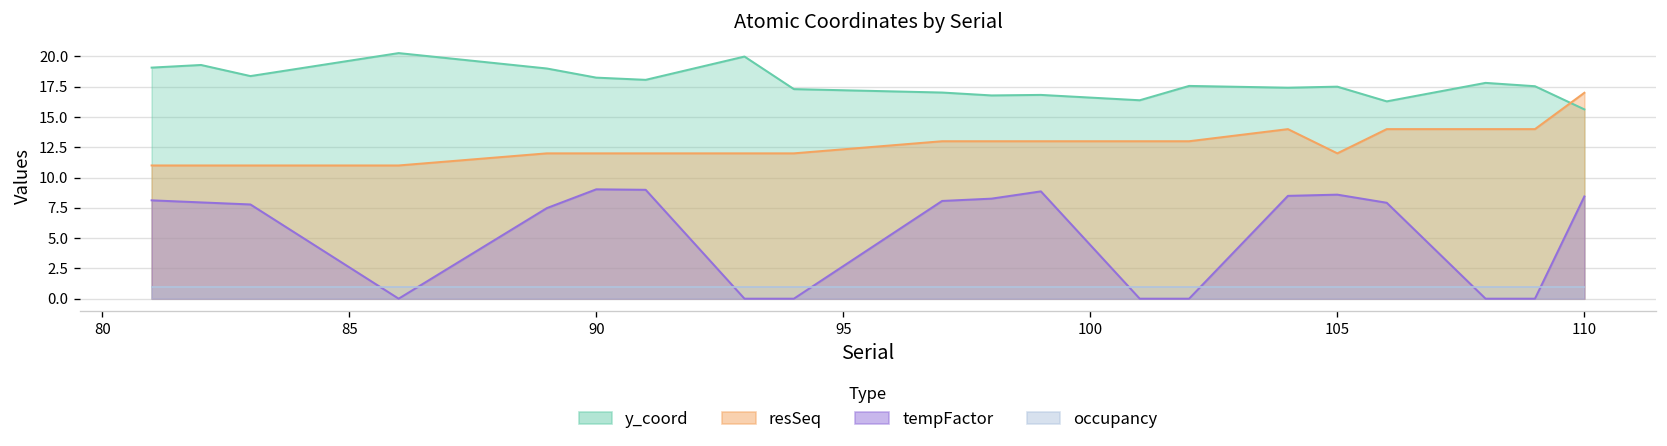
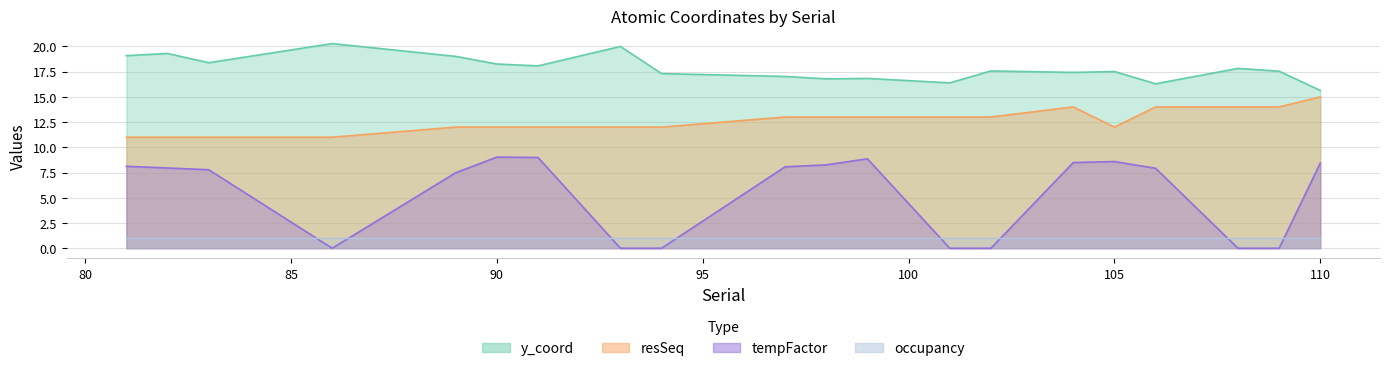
  {
    "resSeq": {
      "90": 12,
      "105": 12,
-     "110": 17
+     "110": 15
    }
  }
